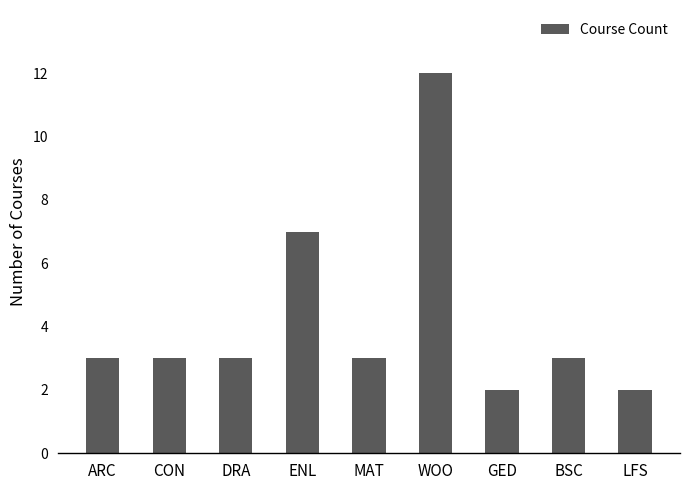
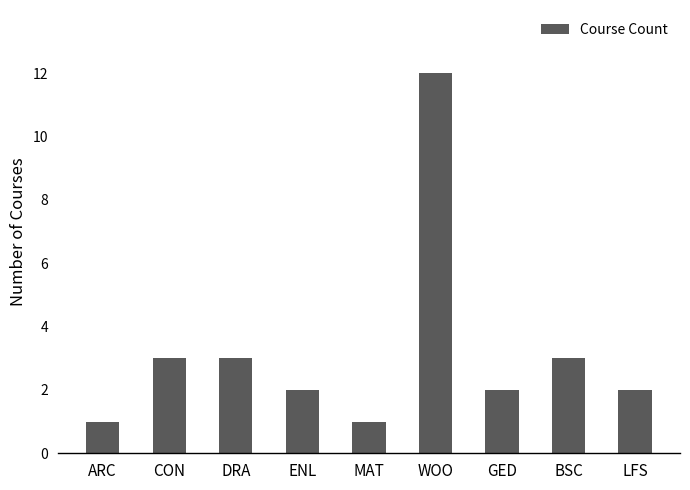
  {
-   "ARC": 3,
+   "ARC": 1,
    "CON": 3,
    "DRA": 3,
-   "ENL": 7,
-   "MAT": 3,
+   "ENL": 2,
+   "MAT": 1,
    "WOO": 12,
    "GED": 2,
    "BSC": 3,
    "LFS": 2
  }
